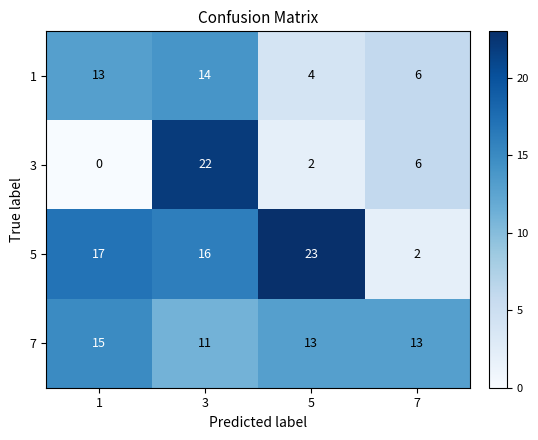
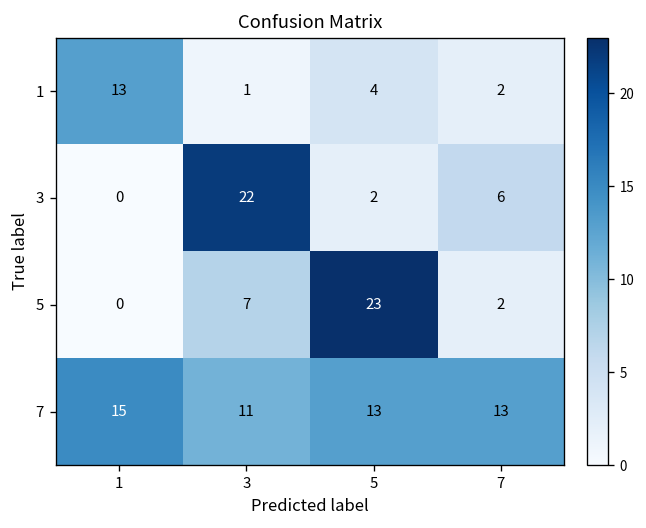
  {
    "1": {
      "1": 13,
-     "3": 14,
+     "3": 1,
      "5": 4,
-     "7": 6
+     "7": 2
    },
    "3": {
      "1": 0,
      "3": 22,
      "5": 2,
      "7": 6
    },
    "5": {
-     "1": 17,
-     "3": 16,
+     "1": 0,
+     "3": 7,
      "5": 23,
      "7": 2
    },
    "7": {
      "1": 15,
      "3": 11,
      "5": 13,
      "7": 13
    }
  }
